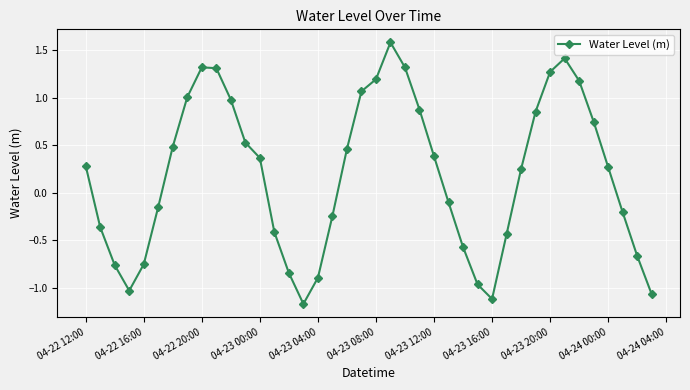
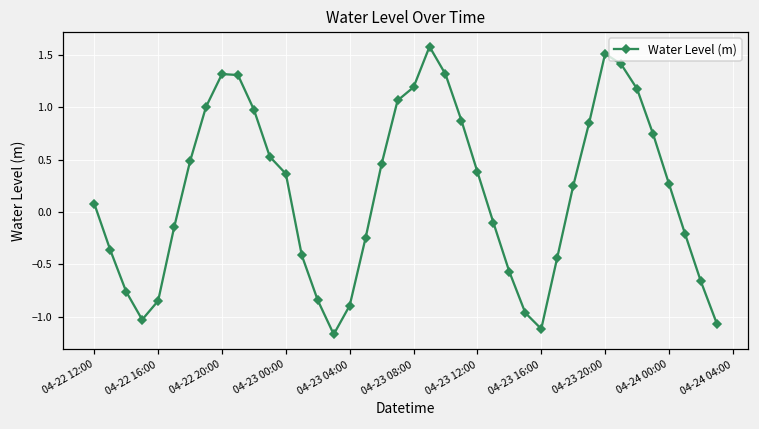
  {
-   "04-22 12:00": 0.3,
-   "04-22 16:00": -0.75,
+   "04-22 12:00": 0.1,
+   "04-22 16:00": -0.85,
    "04-22 20:00": 1.3,
    "04-23 00:00": 0.4,
    "04-23 04:00": -0.9,
    "04-23 08:00": 1.2,
    "04-23 12:00": 0.4,
    "04-23 16:00": -1.1,
-   "04-23 20:00": 1.3,
+   "04-23 20:00": 1.5,
    "04-24 00:00": 0.3
  }
